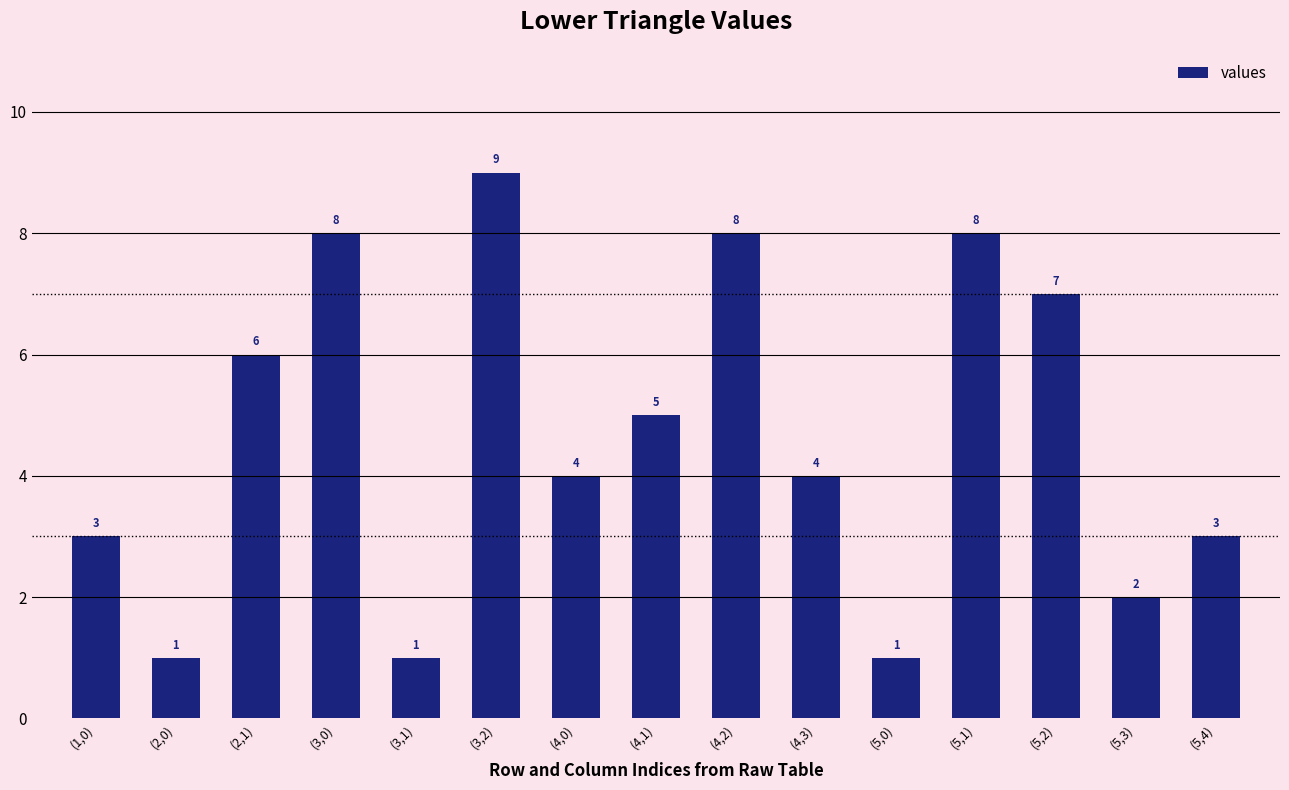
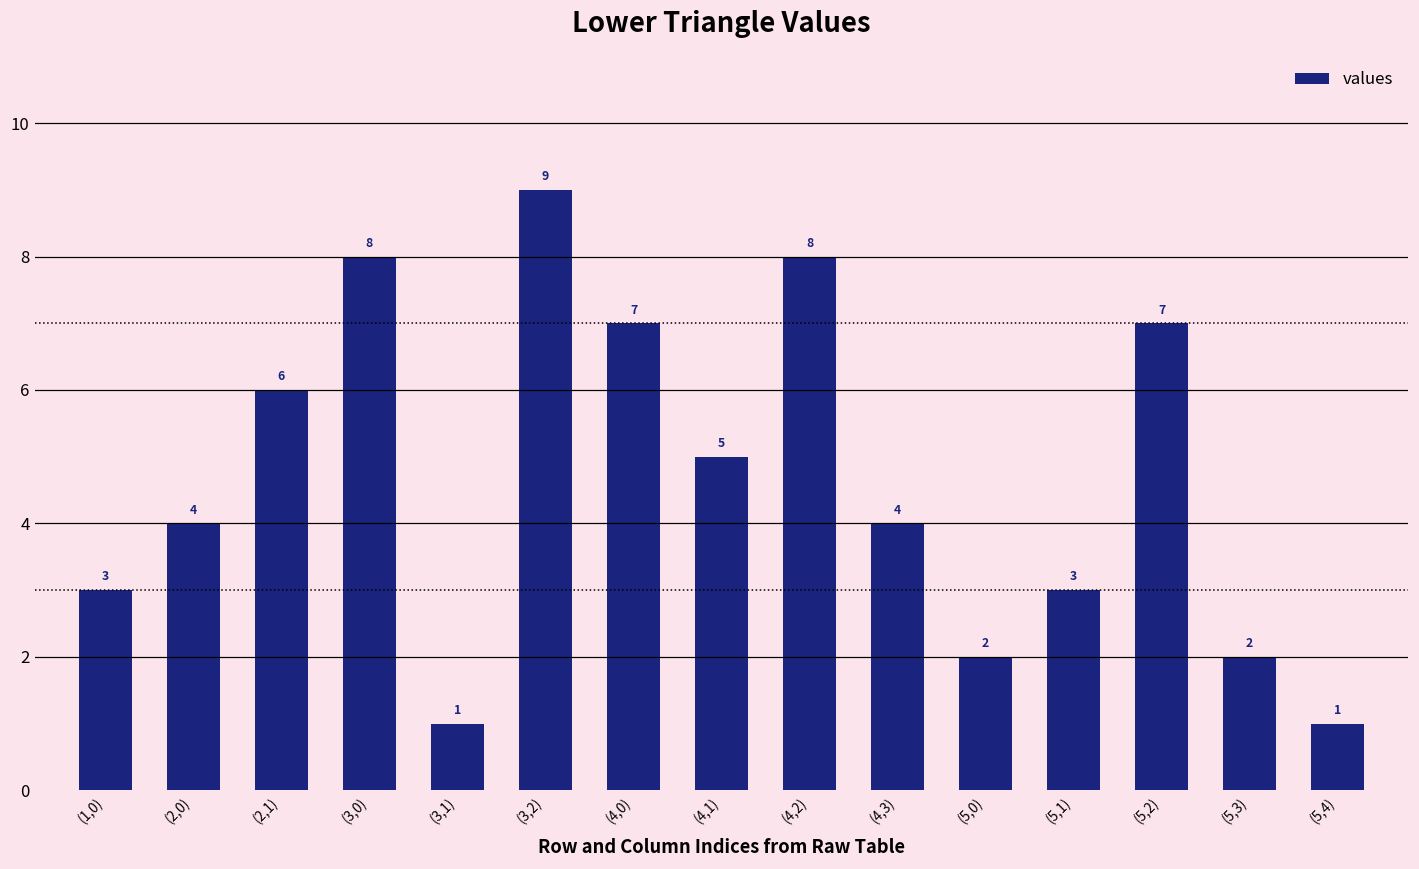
  {
    "(1,0)": 3,
-   "(2,0)": 1,
+   "(2,0)": 4,
    "(2,1)": 6,
    "(3,0)": 8,
    "(3,1)": 1,
    "(3,2)": 9,
-   "(4,0)": 4,
+   "(4,0)": 7,
    "(4,1)": 5,
    "(4,2)": 8,
    "(4,3)": 4,
-   "(5,0)": 1,
-   "(5,1)": 8,
+   "(5,0)": 2,
+   "(5,1)": 3,
    "(5,2)": 7,
    "(5,3)": 2,
-   "(5,4)": 3
+   "(5,4)": 1
  }
